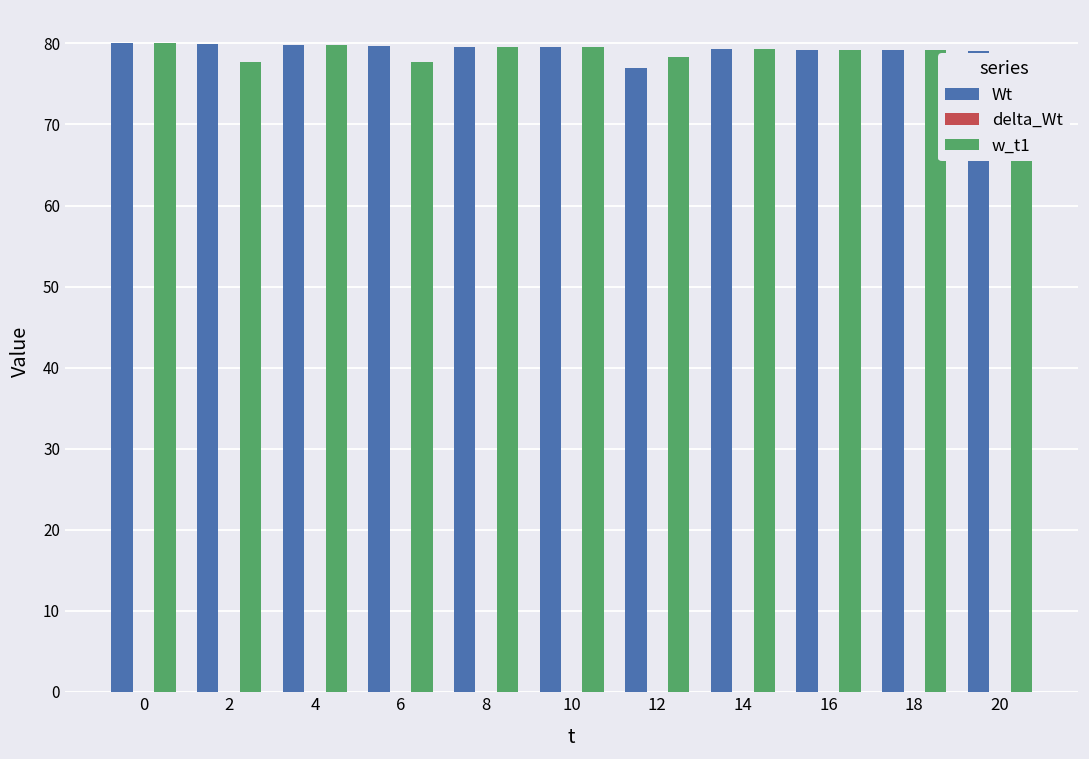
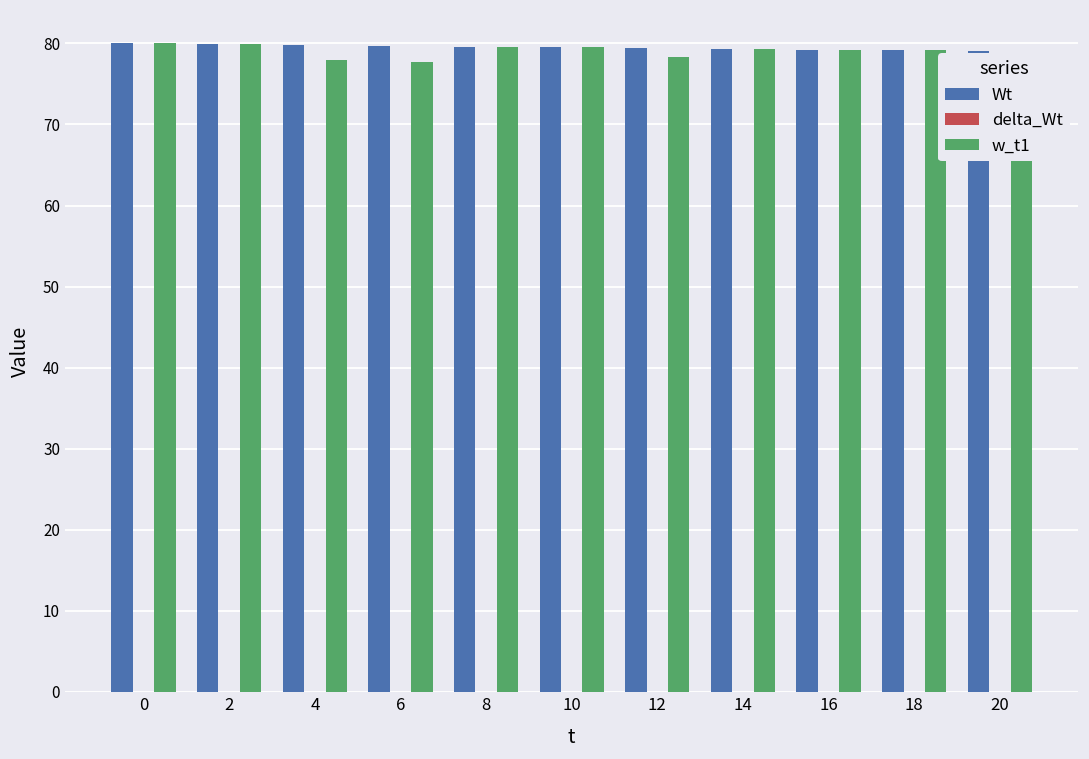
  {
    "Wt": {
      "0": 80,
      "2": 80,
      "4": 80,
      "6": 80,
      "8": 80,
      "10": 80,
-     "12": 77,
+     "12": 79,
      "14": 79,
      "16": 79,
      "18": 79,
      "20": 79
    },
    "delta_Wt": {
      "0": 0
    },
    "w_t1": {
      "0": 80,
-     "2": 78,
-     "4": 80,
+     "2": 80,
+     "4": 78,
      "6": 78,
      "8": 80,
      "10": 80,
      "12": 78,
      "14": 79,
      "16": 79,
      "18": 79
    }
  }
